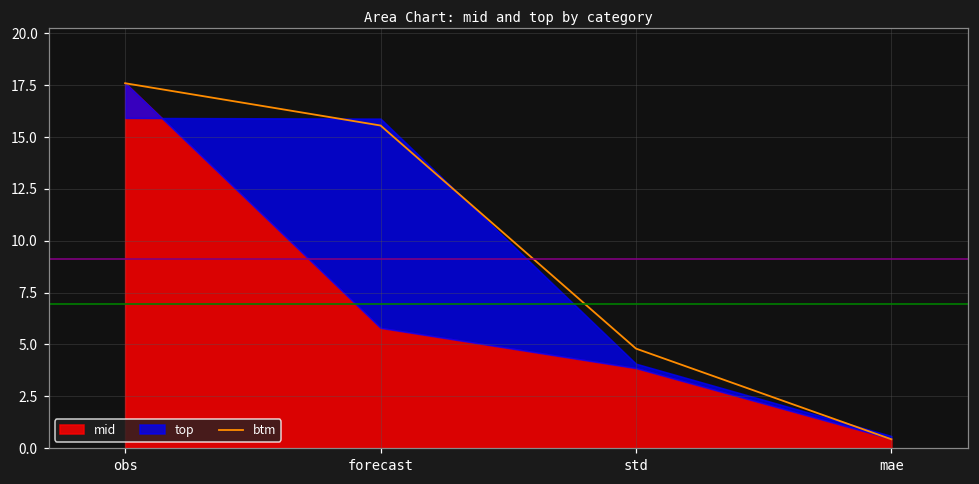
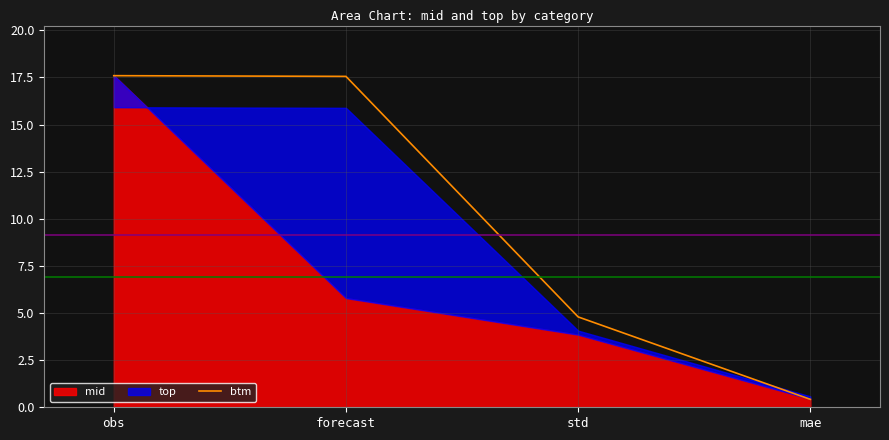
  {
    "btm": {
-     "forecast": 15.6,
+     "forecast": 17.6,
      "std": 4.8
    },
    "mid": {
      "forecast": 5.8,
      "std": 3.9
    }
  }
